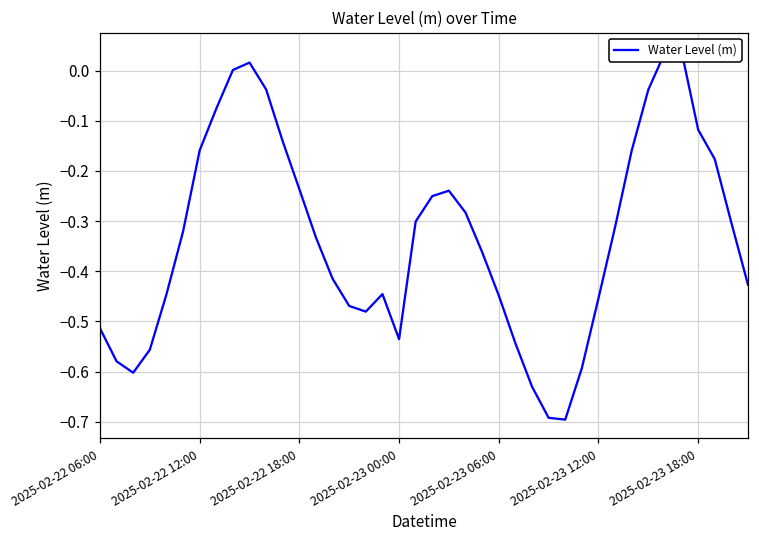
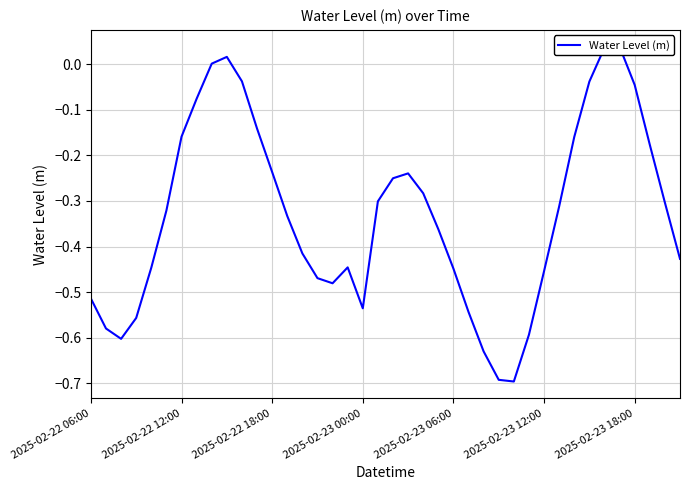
  {
    "2025-02-22 06:00": -0.51,
    "2025-02-22 12:00": -0.16,
    "2025-02-22 18:00": -0.24,
    "2025-02-23 00:00": -0.54,
    "2025-02-23 06:00": -0.45,
    "2025-02-23 12:00": -0.45,
-   "2025-02-23 18:00": -0.12
+   "2025-02-23 18:00": -0.05
  }
